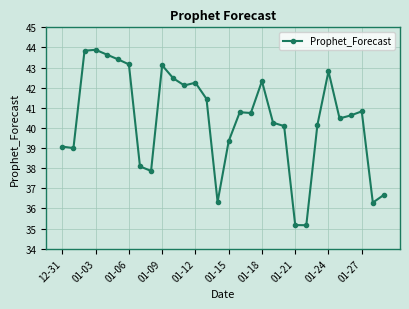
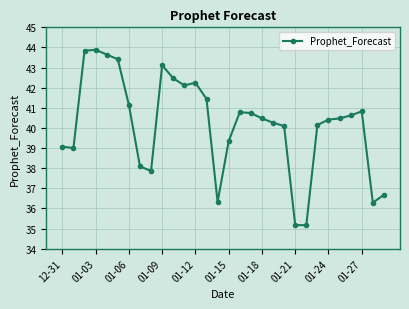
  {
    "12-31": 39.1,
    "01-03": 43.9,
-   "01-06": 43.2,
+   "01-06": 41.1,
    "01-09": 43.1,
    "01-12": 42.2,
    "01-15": 39.3,
-   "01-18": 42.3,
+   "01-18": 40.5,
    "01-21": 35.2,
-   "01-24": 42.8,
+   "01-24": 40.4,
    "01-27": 40.8
  }
